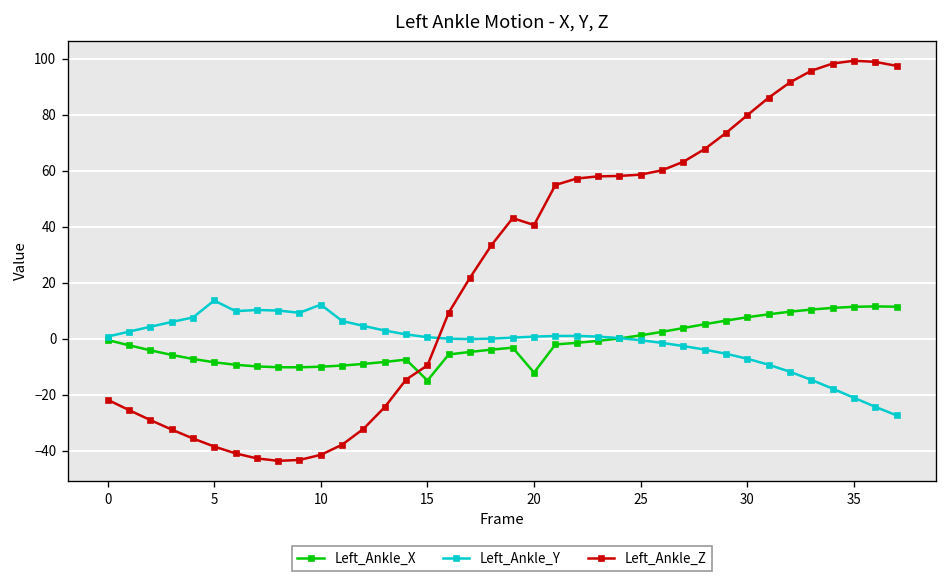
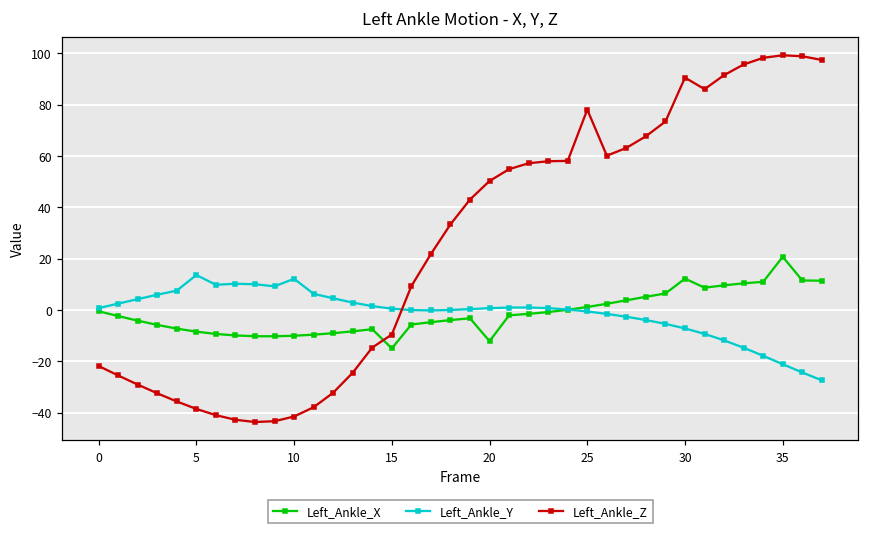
  {
    "Left_Ankle_X": {
      "0": 0,
      "5": -8,
      "10": -10,
      "15": -15,
      "20": -12,
      "25": 1,
-     "30": 8,
-     "35": 11
+     "30": 12,
+     "35": 21
    },
    "Left_Ankle_Y": {
      "0": 1,
      "5": 14,
      "10": 12,
      "15": 1,
      "20": 1,
      "25": -1,
      "30": -7,
      "35": -21
    },
    "Left_Ankle_Z": {
      "0": -22,
      "5": -38,
      "10": -41,
      "15": -10,
-     "20": 41,
-     "25": 59,
-     "30": 80,
+     "20": 50,
+     "25": 78,
+     "30": 91,
      "35": 99
    }
  }
